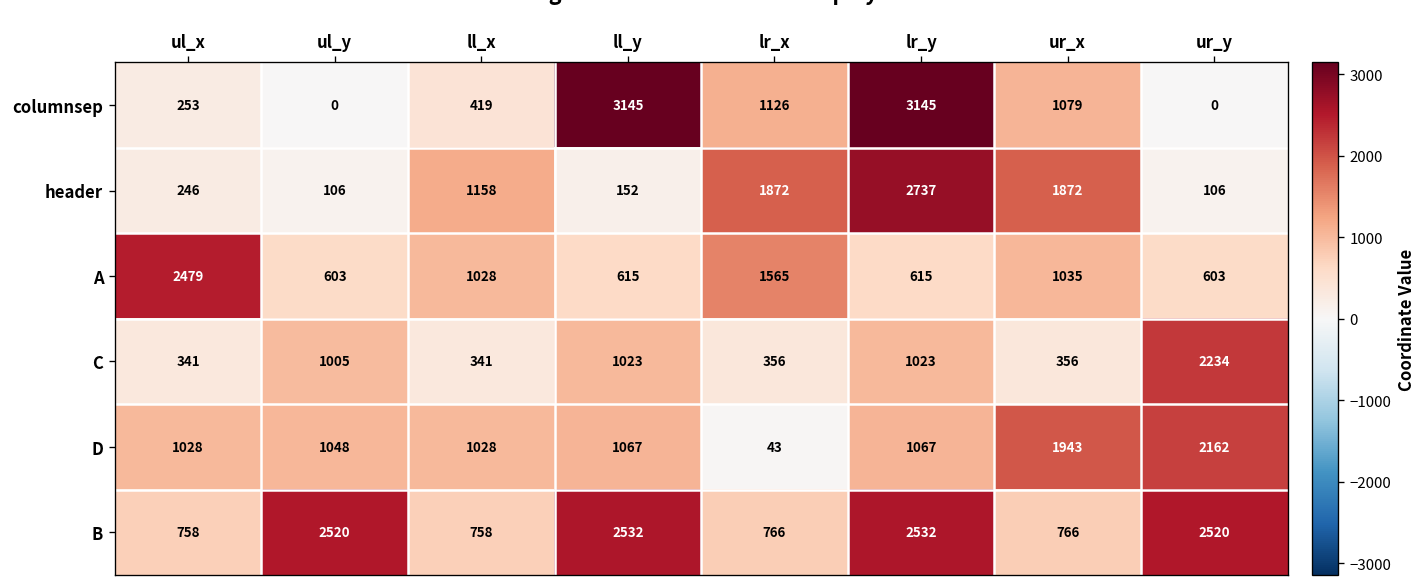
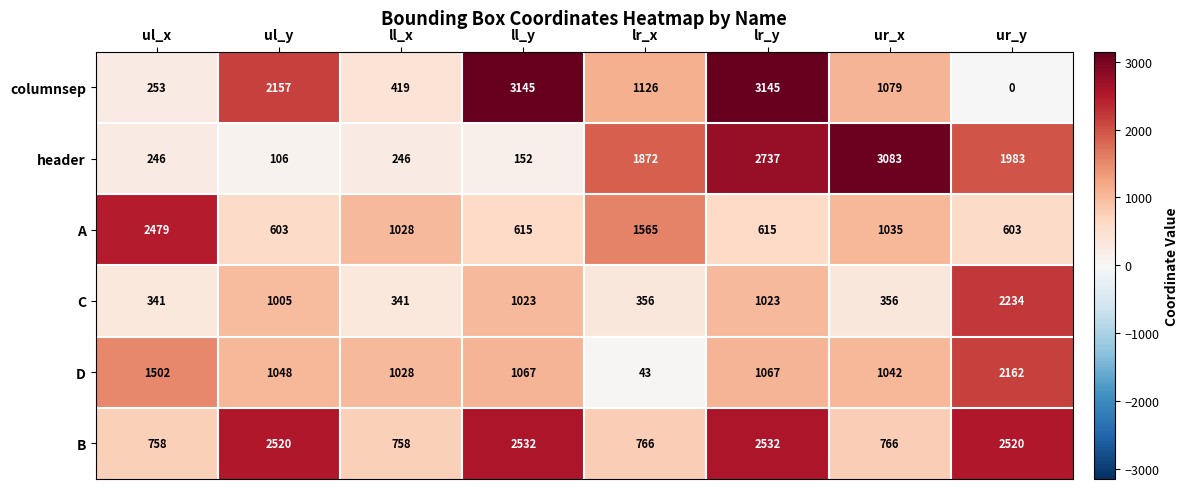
  {
    "columnsep": {
      "ul_x": 253,
-     "ul_y": 0,
+     "ul_y": 2157,
      "ll_x": 419,
      "ll_y": 3145,
      "lr_x": 1126,
      "lr_y": 3145,
      "ur_x": 1079,
      "ur_y": 0
    },
    "header": {
      "ul_x": 246,
      "ul_y": 106,
-     "ll_x": 1158,
+     "ll_x": 246,
      "ll_y": 152,
      "lr_x": 1872,
      "lr_y": 2737,
-     "ur_x": 1872,
-     "ur_y": 106
+     "ur_x": 3083,
+     "ur_y": 1983
    },
    "A": {
      "ul_x": 2479,
      "ul_y": 603,
      "ll_x": 1028,
      "ll_y": 615,
      "lr_x": 1565,
      "lr_y": 615,
      "ur_x": 1035,
      "ur_y": 603
    },
    "C": {
      "ul_x": 341,
      "ul_y": 1005,
      "ll_x": 341,
      "ll_y": 1023,
      "lr_x": 356,
      "lr_y": 1023,
      "ur_x": 356,
      "ur_y": 2234
    },
    "D": {
-     "ul_x": 1028,
+     "ul_x": 1502,
      "ul_y": 1048,
      "ll_x": 1028,
      "ll_y": 1067,
      "lr_x": 43,
      "lr_y": 1067,
-     "ur_x": 1943,
+     "ur_x": 1042,
      "ur_y": 2162
    },
    "B": {
      "ul_x": 758,
      "ul_y": 2520,
      "ll_x": 758,
      "ll_y": 2532,
      "lr_x": 766,
      "lr_y": 2532,
      "ur_x": 766,
      "ur_y": 2520
    }
  }
